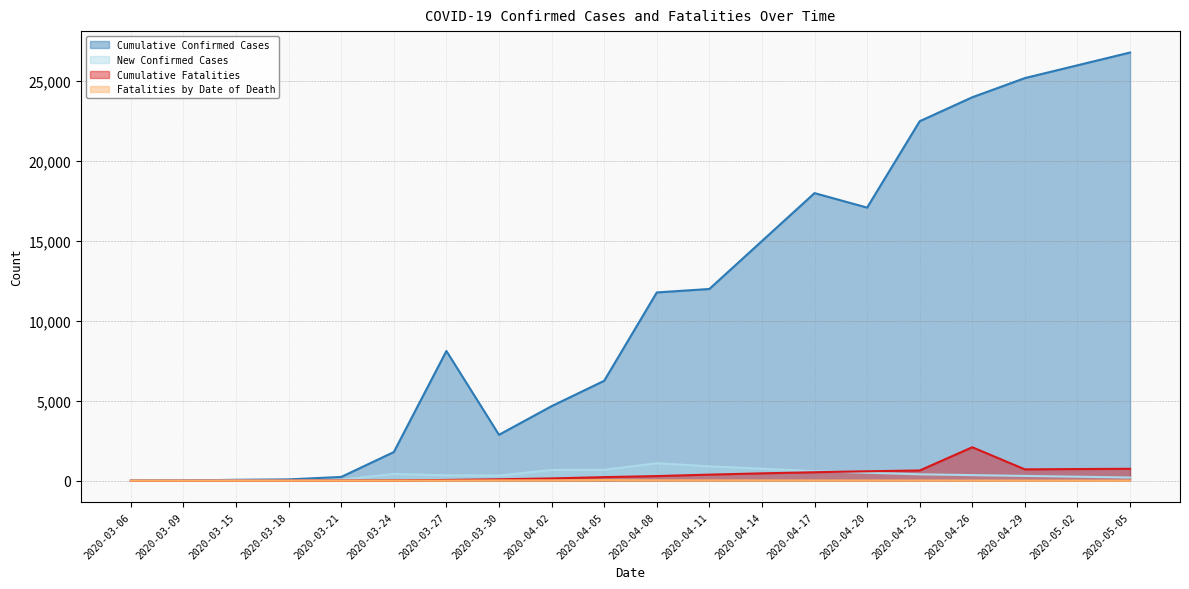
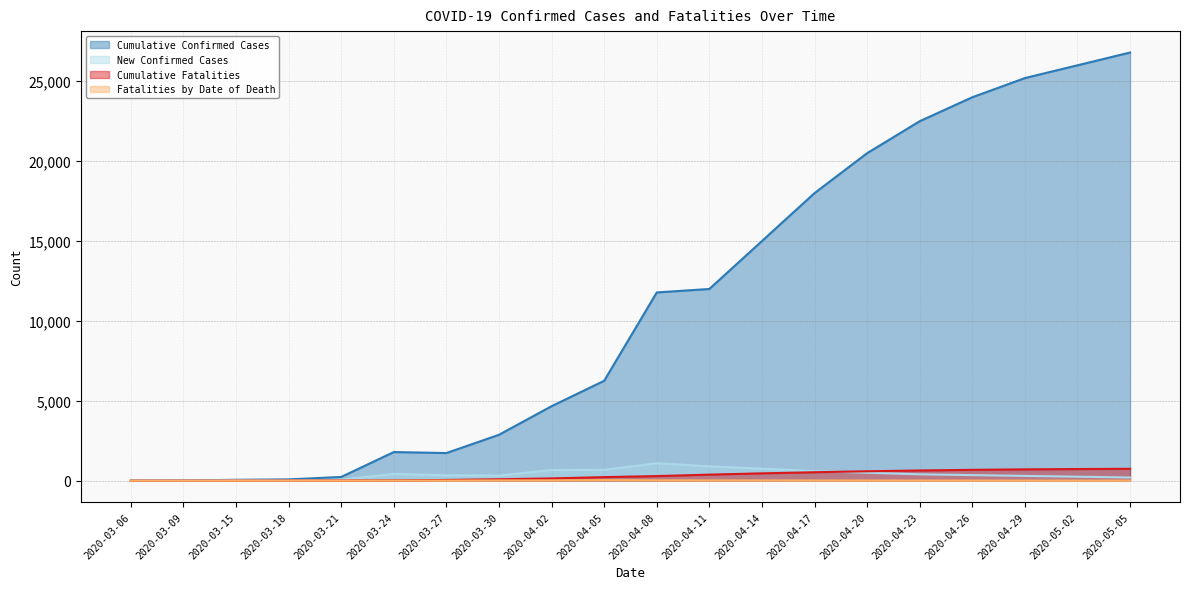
  {
    "Cumulative Confirmed Cases": {
      "2020-03-21": "200",
      "2020-03-24": "1,800",
-     "2020-03-27": "8,100",
+     "2020-03-27": "1,700",
      "2020-03-30": "2,900",
      "2020-04-02": "4,700",
      "2020-04-05": "6,300",
      "2020-04-08": "11,800",
      "2020-04-11": "12,000",
      "2020-04-14": "15,000",
      "2020-04-17": "18,000",
-     "2020-04-20": "17,100",
+     "2020-04-20": "20,500",
      "2020-04-23": "22,500",
      "2020-04-26": "24,000",
      "2020-04-29": "25,200",
      "2020-05-02": "26,000",
      "2020-05-05": "26,800"
    },
    "New Confirmed Cases": {
      "2020-03-24": "400",
      "2020-03-27": "300",
      "2020-03-30": "300",
      "2020-04-02": "700",
      "2020-04-05": "700",
      "2020-04-08": "1,100",
      "2020-04-11": "900",
      "2020-04-14": "800",
      "2020-04-23": "400",
      "2020-04-26": "400",
      "2020-04-29": "300",
      "2020-05-02": "300",
      "2020-05-05": "200"
    },
    "Cumulative Fatalities": {
      "2020-04-05": "200",
      "2020-04-08": "300",
      "2020-04-11": "400",
      "2020-04-14": "500",
      "2020-04-23": "600",
-     "2020-04-26": "2,100",
+     "2020-04-26": "700",
      "2020-04-29": "700",
      "2020-05-02": "700",
      "2020-05-05": "700"
    },
    "Fatalities by Date of Death": {
      "2020-04-05": "0",
      "2020-04-08": "0",
      "2020-04-11": "0",
      "2020-04-14": "0",
      "2020-04-17": "0",
      "2020-04-20": "0",
      "2020-04-23": "0",
      "2020-04-26": "0",
      "2020-04-29": "0",
      "2020-05-02": "0",
      "2020-05-05": "0"
    }
  }
